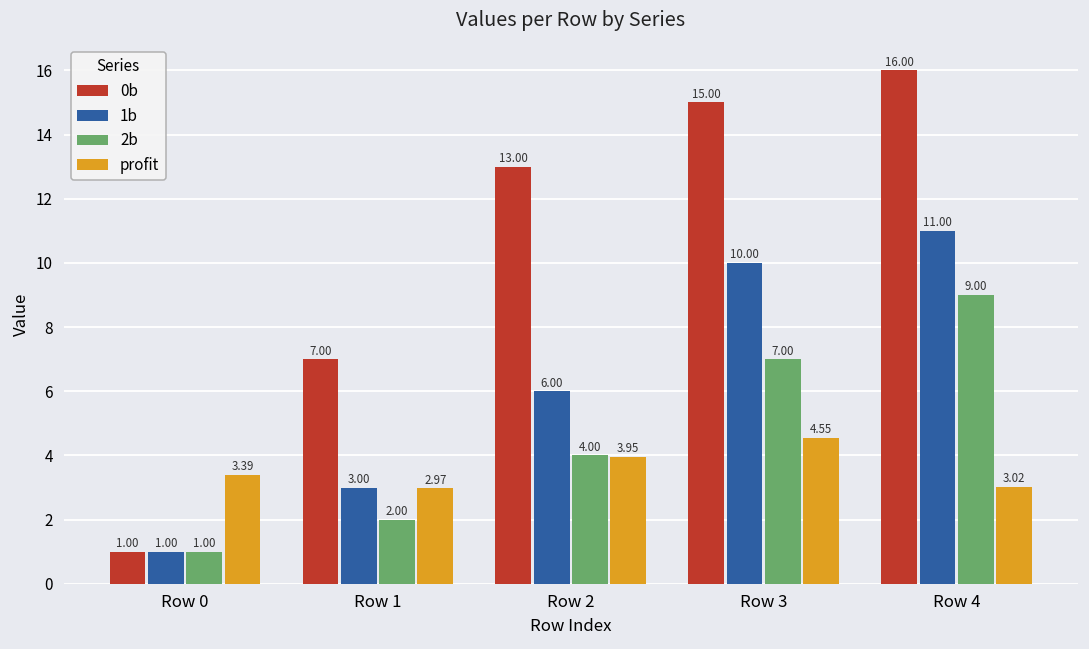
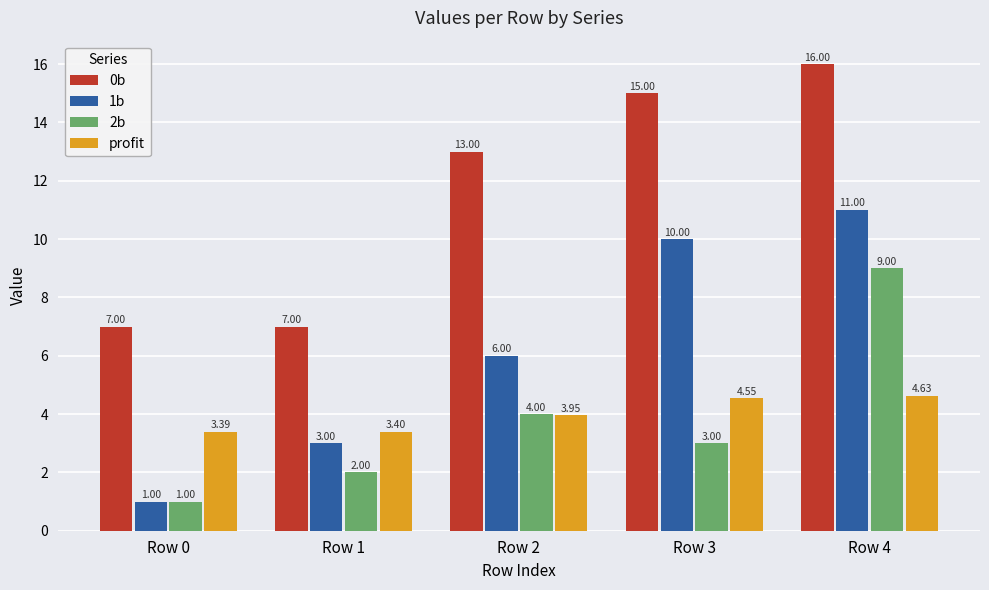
  {
    "0b": {
-     "Row 0": 1.00,
+     "Row 0": 7.00,
      "Row 1": 7.00,
      "Row 2": 13.00,
      "Row 3": 15.00,
      "Row 4": 16.00
    },
    "1b": {
      "Row 0": 1.00,
      "Row 1": 3.00,
      "Row 2": 6.00,
      "Row 3": 10.00,
      "Row 4": 11.00
    },
    "2b": {
      "Row 0": 1.00,
      "Row 1": 2.00,
      "Row 2": 4.00,
-     "Row 3": 7.00,
+     "Row 3": 3.00,
      "Row 4": 9.00
    },
    "profit": {
      "Row 0": 3.39,
-     "Row 1": 2.97,
+     "Row 1": 3.40,
      "Row 2": 3.95,
      "Row 3": 4.55,
-     "Row 4": 3.02
+     "Row 4": 4.63
    }
  }
